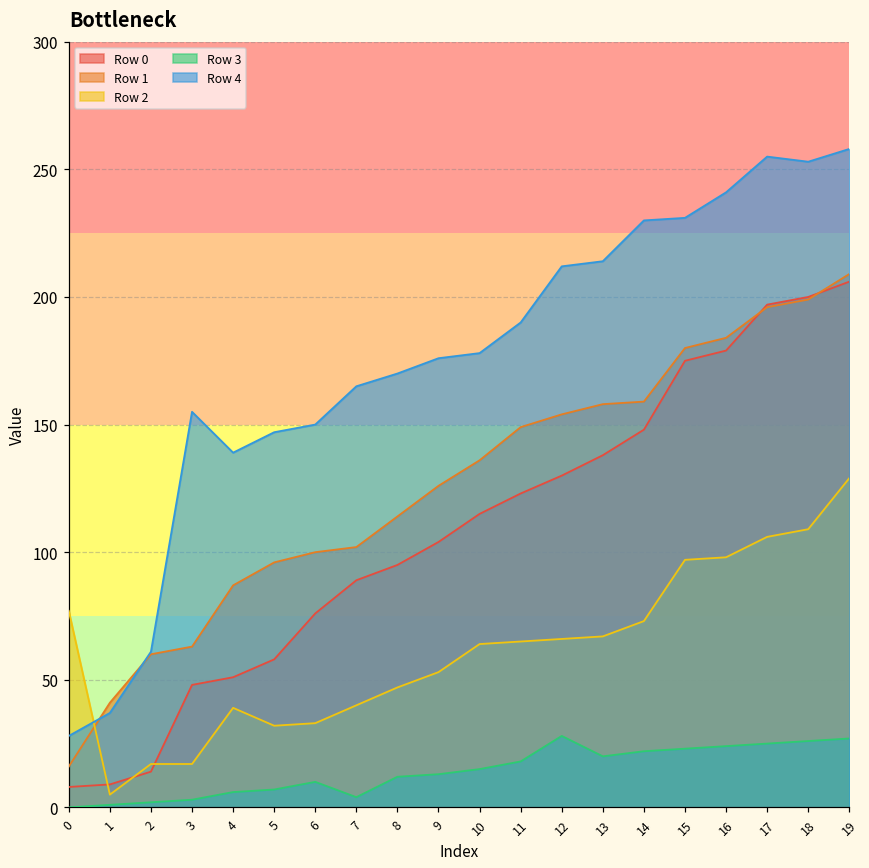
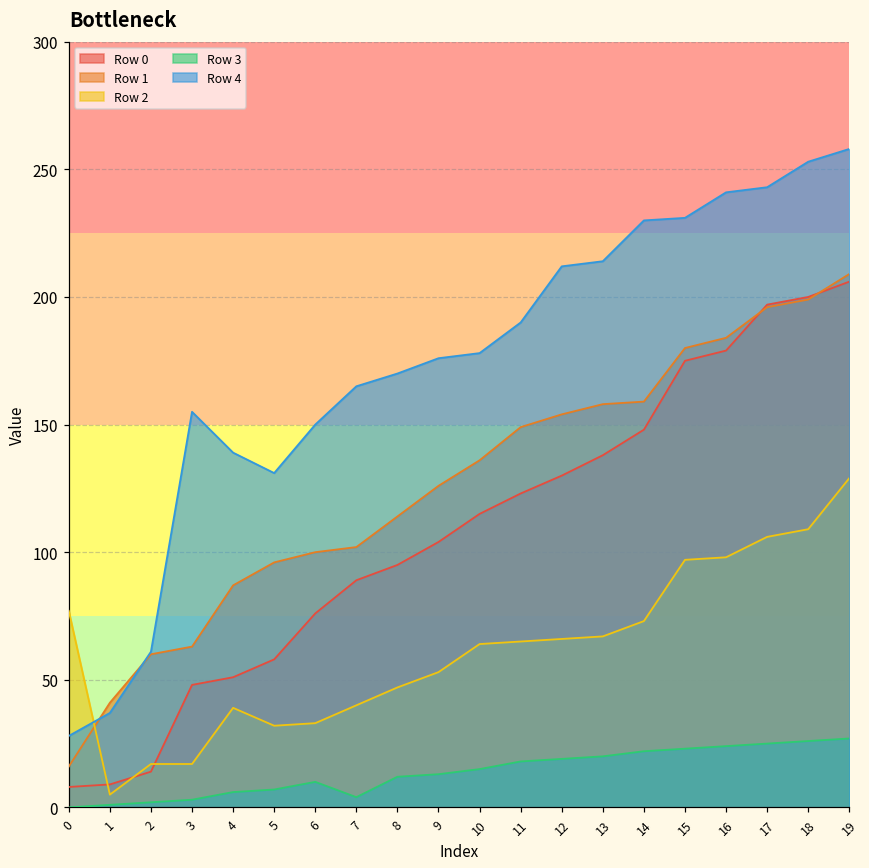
  {
    "Row 2": {
      "0": 77,
      "1": 5,
      "2": 17,
      "3": 17,
      "4": 39,
      "5": 32,
      "6": 33,
      "7": 40,
      "8": 47,
      "9": 53,
      "10": 64,
      "11": 65,
      "12": 66,
      "13": 67,
      "14": 73,
      "15": 97,
      "16": 98,
      "17": 106,
      "18": 109,
      "19": 129
    },
    "Row 3": {
      "0": 0,
      "1": 1,
      "2": 2,
      "3": 3,
      "4": 6,
      "5": 7,
      "6": 10,
      "7": 4,
      "8": 12,
      "9": 13,
      "10": 15,
      "11": 18,
-     "12": 28,
+     "12": 19,
      "13": 20,
      "14": 22,
      "15": 23,
      "16": 24,
      "17": 25,
      "18": 26,
      "19": 27
    },
    "Row 4": {
      "0": 28,
      "1": 37,
      "3": 155,
      "4": 139,
-     "5": 147,
+     "5": 131,
      "6": 150,
      "7": 165,
      "8": 170,
      "9": 176,
      "10": 178,
      "11": 190,
      "12": 212,
      "13": 214,
      "14": 230,
      "15": 231,
      "16": 241,
-     "17": 255,
+     "17": 243,
      "18": 253,
      "19": 258
    }
  }
